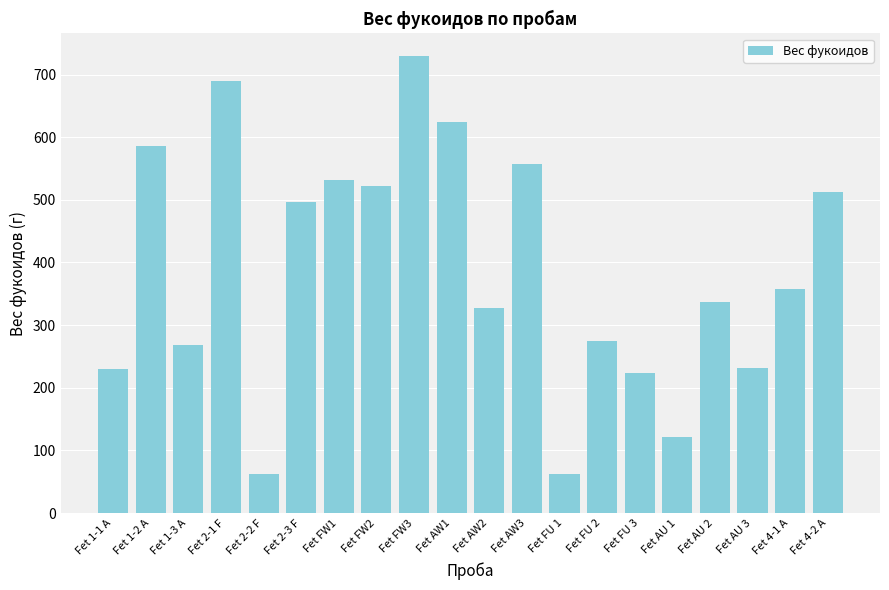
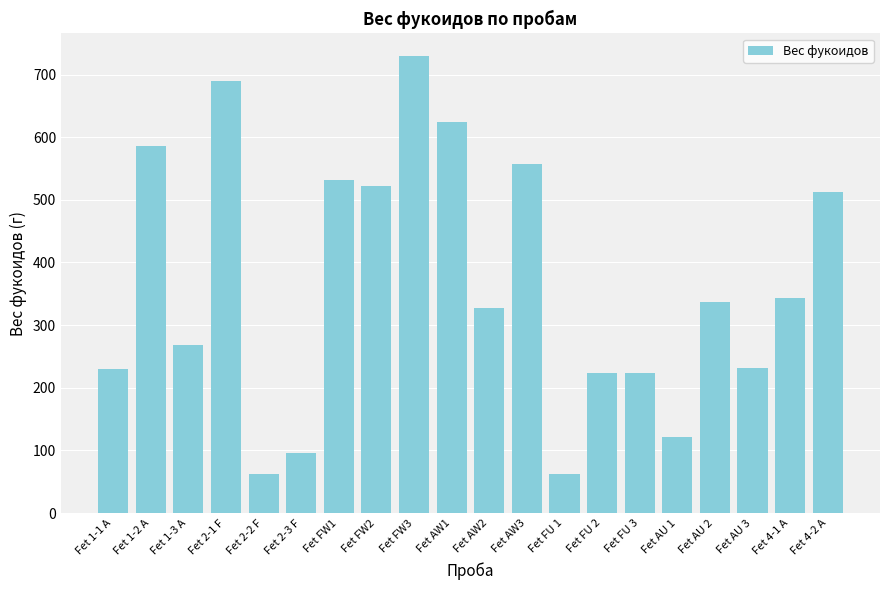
  {
    "Fet 1-1 A": 230,
    "Fet 1-2 A": 590,
    "Fet 1-3 A": 270,
    "Fet 2-1 F": 690,
    "Fet 2-2 F": 60,
-   "Fet 2-3 F": 500,
+   "Fet 2-3 F": 100,
    "Fet FW1": 530,
    "Fet FW2": 520,
    "Fet FW3": 730,
    "Fet AW1": 630,
    "Fet AW2": 330,
    "Fet AW3": 560,
    "Fet FU 1": 60,
-   "Fet FU 2": 270,
+   "Fet FU 2": 220,
    "Fet FU 3": 220,
    "Fet AU 1": 120,
    "Fet AU 2": 340,
    "Fet AU 3": 230,
-   "Fet 4-1 A": 360,
+   "Fet 4-1 A": 340,
    "Fet 4-2 A": 510
  }
